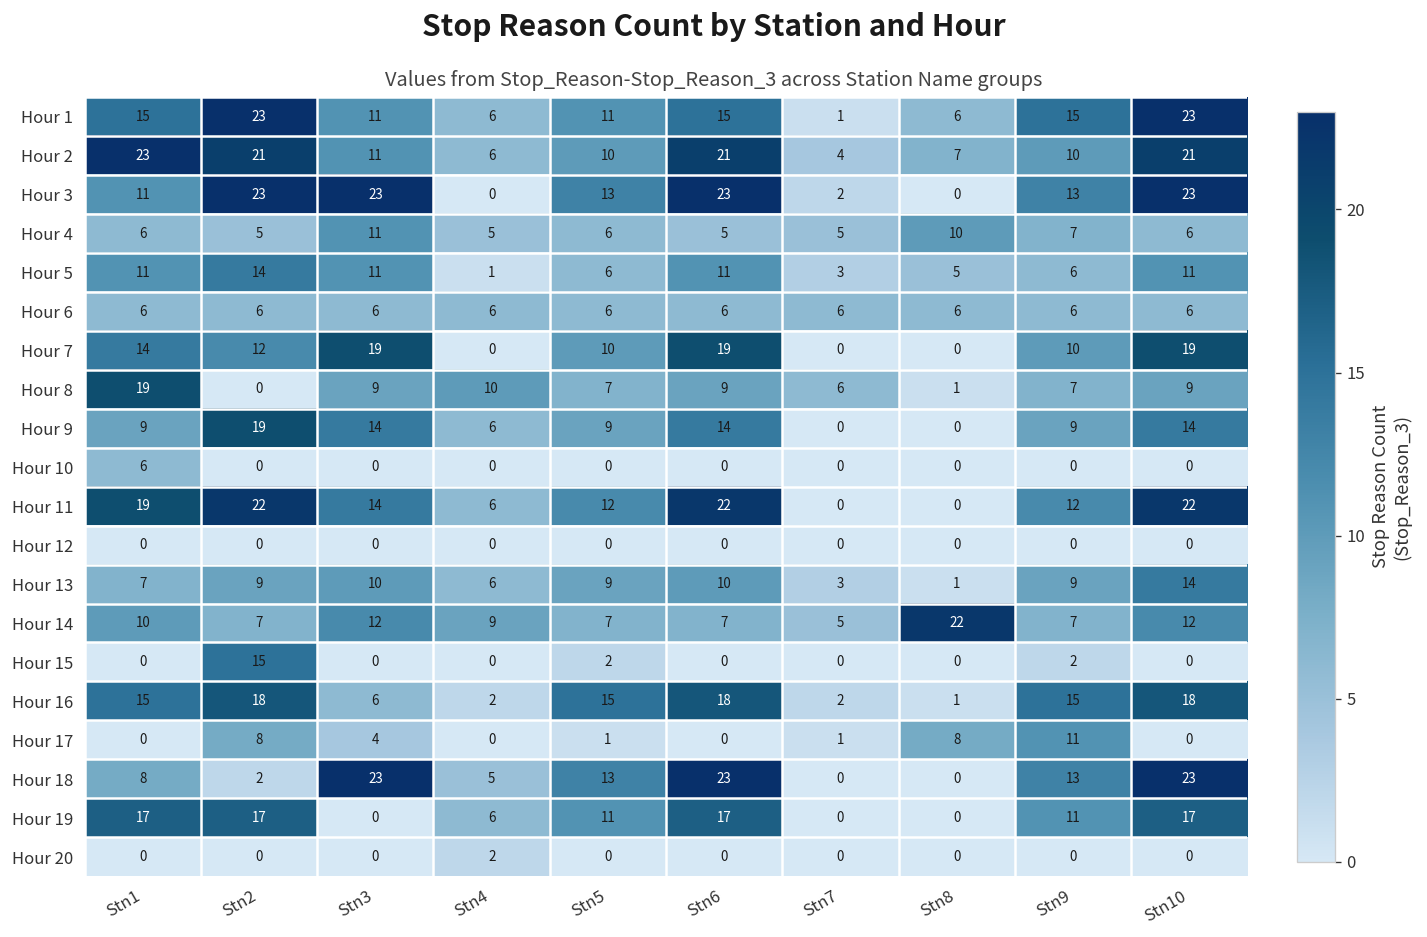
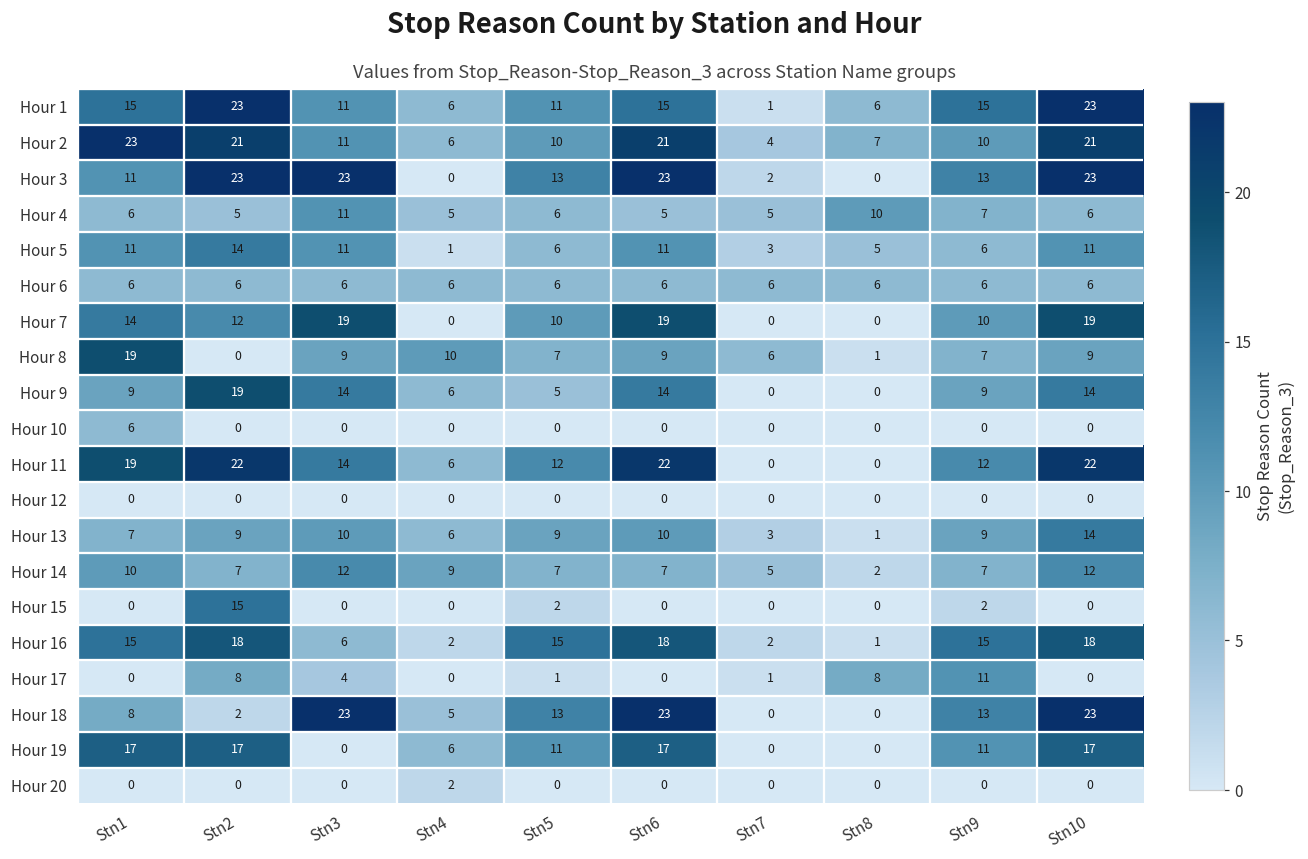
  {
    "Hour 1": {
      "Stn1": 15,
      "Stn2": 23,
      "Stn3": 11,
      "Stn4": 6,
      "Stn5": 11,
      "Stn6": 15,
      "Stn7": 1,
      "Stn8": 6,
      "Stn9": 15,
      "Stn10": 23
    },
    "Hour 2": {
      "Stn1": 23,
      "Stn2": 21,
      "Stn3": 11,
      "Stn4": 6,
      "Stn5": 10,
      "Stn6": 21,
      "Stn7": 4,
      "Stn8": 7,
      "Stn9": 10,
      "Stn10": 21
    },
    "Hour 3": {
      "Stn1": 11,
      "Stn2": 23,
      "Stn3": 23,
      "Stn4": 0,
      "Stn5": 13,
      "Stn6": 23,
      "Stn7": 2,
      "Stn8": 0,
      "Stn9": 13,
      "Stn10": 23
    },
    "Hour 4": {
      "Stn1": 6,
      "Stn2": 5,
      "Stn3": 11,
      "Stn4": 5,
      "Stn5": 6,
      "Stn6": 5,
      "Stn7": 5,
      "Stn8": 10,
      "Stn9": 7,
      "Stn10": 6
    },
    "Hour 5": {
      "Stn1": 11,
      "Stn2": 14,
      "Stn3": 11,
      "Stn4": 1,
      "Stn5": 6,
      "Stn6": 11,
      "Stn7": 3,
      "Stn8": 5,
      "Stn9": 6,
      "Stn10": 11
    },
    "Hour 6": {
      "Stn1": 6,
      "Stn2": 6,
      "Stn3": 6,
      "Stn4": 6,
      "Stn5": 6,
      "Stn6": 6,
      "Stn7": 6,
      "Stn8": 6,
      "Stn9": 6,
      "Stn10": 6
    },
    "Hour 7": {
      "Stn1": 14,
      "Stn2": 12,
      "Stn3": 19,
      "Stn4": 0,
      "Stn5": 10,
      "Stn6": 19,
      "Stn7": 0,
      "Stn8": 0,
      "Stn9": 10,
      "Stn10": 19
    },
    "Hour 8": {
      "Stn1": 19,
      "Stn2": 0,
      "Stn3": 9,
      "Stn4": 10,
      "Stn5": 7,
      "Stn6": 9,
      "Stn7": 6,
      "Stn8": 1,
      "Stn9": 7,
      "Stn10": 9
    },
    "Hour 9": {
      "Stn1": 9,
      "Stn2": 19,
      "Stn3": 14,
      "Stn4": 6,
-     "Stn5": 9,
+     "Stn5": 5,
      "Stn6": 14,
      "Stn7": 0,
      "Stn8": 0,
      "Stn9": 9,
      "Stn10": 14
    },
    "Hour 10": {
      "Stn1": 6,
      "Stn2": 0,
      "Stn3": 0,
      "Stn4": 0,
      "Stn5": 0,
      "Stn6": 0,
      "Stn7": 0,
      "Stn8": 0,
      "Stn9": 0,
      "Stn10": 0
    },
    "Hour 11": {
      "Stn1": 19,
      "Stn2": 22,
      "Stn3": 14,
      "Stn4": 6,
      "Stn5": 12,
      "Stn6": 22,
      "Stn7": 0,
      "Stn8": 0,
      "Stn9": 12,
      "Stn10": 22
    },
    "Hour 12": {
      "Stn1": 0,
      "Stn2": 0,
      "Stn3": 0,
      "Stn4": 0,
      "Stn5": 0,
      "Stn6": 0,
      "Stn7": 0,
      "Stn8": 0,
      "Stn9": 0,
      "Stn10": 0
    },
    "Hour 13": {
      "Stn1": 7,
      "Stn2": 9,
      "Stn3": 10,
      "Stn4": 6,
      "Stn5": 9,
      "Stn6": 10,
      "Stn7": 3,
      "Stn8": 1,
      "Stn9": 9,
      "Stn10": 14
    },
    "Hour 14": {
      "Stn1": 10,
      "Stn2": 7,
      "Stn3": 12,
      "Stn4": 9,
      "Stn5": 7,
      "Stn6": 7,
      "Stn7": 5,
-     "Stn8": 22,
+     "Stn8": 2,
      "Stn9": 7,
      "Stn10": 12
    },
    "Hour 15": {
      "Stn1": 0,
      "Stn2": 15,
      "Stn3": 0,
      "Stn4": 0,
      "Stn5": 2,
      "Stn6": 0,
      "Stn7": 0,
      "Stn8": 0,
      "Stn9": 2,
      "Stn10": 0
    },
    "Hour 16": {
      "Stn1": 15,
      "Stn2": 18,
      "Stn3": 6,
      "Stn4": 2,
      "Stn5": 15,
      "Stn6": 18,
      "Stn7": 2,
      "Stn8": 1,
      "Stn9": 15,
      "Stn10": 18
    },
    "Hour 17": {
      "Stn1": 0,
      "Stn2": 8,
      "Stn3": 4,
      "Stn4": 0,
      "Stn5": 1,
      "Stn6": 0,
      "Stn7": 1,
      "Stn8": 8,
      "Stn9": 11,
      "Stn10": 0
    },
    "Hour 18": {
      "Stn1": 8,
      "Stn2": 2,
      "Stn3": 23,
      "Stn4": 5,
      "Stn5": 13,
      "Stn6": 23,
      "Stn7": 0,
      "Stn8": 0,
      "Stn9": 13,
      "Stn10": 23
    },
    "Hour 19": {
      "Stn1": 17,
      "Stn2": 17,
      "Stn3": 0,
      "Stn4": 6,
      "Stn5": 11,
      "Stn6": 17,
      "Stn7": 0,
      "Stn8": 0,
      "Stn9": 11,
      "Stn10": 17
    },
    "Hour 20": {
      "Stn1": 0,
      "Stn2": 0,
      "Stn3": 0,
      "Stn4": 2,
      "Stn5": 0,
      "Stn6": 0,
      "Stn7": 0,
      "Stn8": 0,
      "Stn9": 0,
      "Stn10": 0
    }
  }
